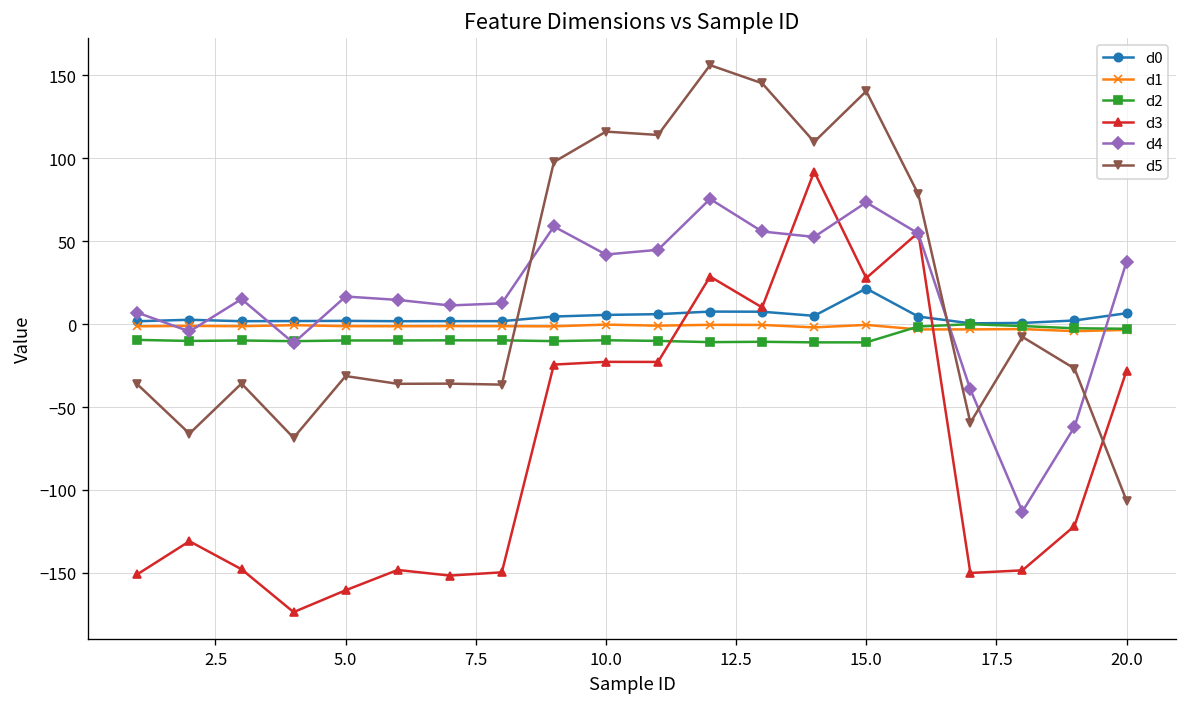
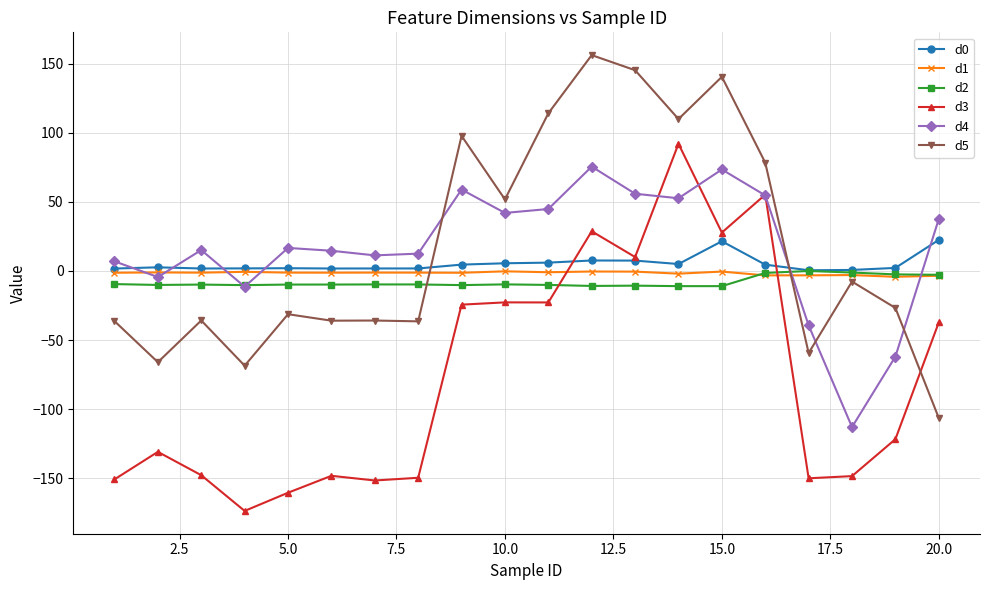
  {
    "d0": {
      "5.0": 2,
      "10.0": 6,
      "15.0": 21,
-     "20.0": 7
+     "20.0": 22
    },
    "d1": {
      "5.0": -1,
      "10.0": 0,
      "15.0": 0
    },
    "d2": {
      "5.0": -10,
      "10.0": -10,
      "15.0": -11
    },
    "d3": {
      "5.0": -160,
      "10.0": -23,
      "15.0": 28,
-     "20.0": -28
+     "20.0": -37
    },
    "d4": {
      "5.0": 17,
      "10.0": 42,
      "15.0": 73,
      "20.0": 38
    },
    "d5": {
      "5.0": -31,
-     "10.0": 116,
+     "10.0": 52,
      "15.0": 140,
      "20.0": -106
    }
  }
